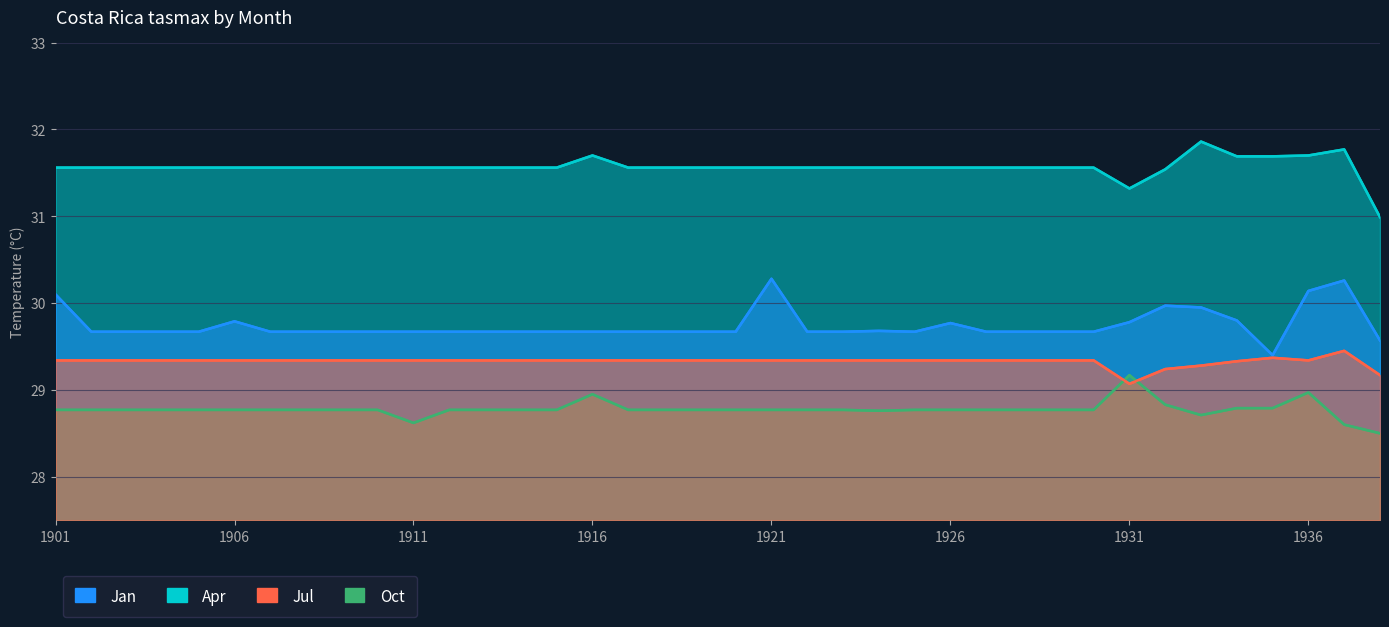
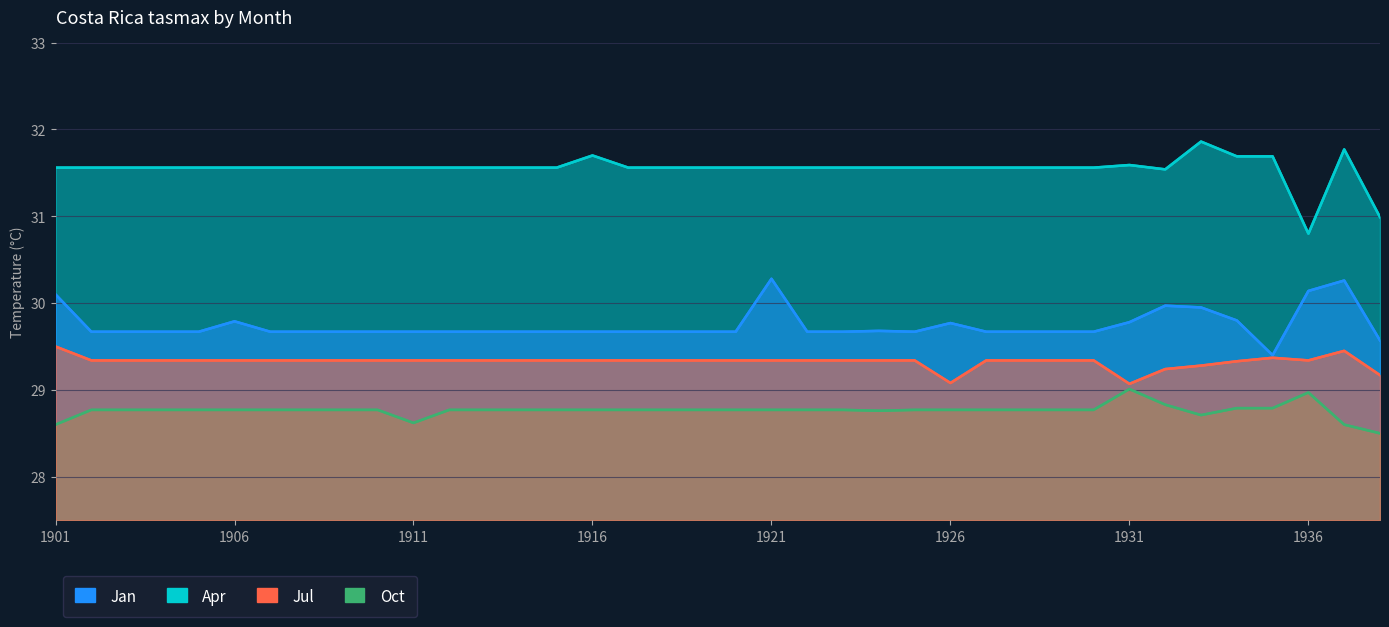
  {
    "Apr": {
      "1901": 31.6,
      "1906": 31.6,
      "1911": 31.6,
      "1916": 31.7,
      "1921": 31.6,
      "1926": 31.6,
-     "1931": 31.3,
-     "1936": 31.7
+     "1931": 31.6,
+     "1936": 30.8
    },
    "Jan": {
      "1901": 30.1,
      "1906": 29.8,
      "1911": 29.7,
      "1916": 29.7,
      "1921": 30.3,
      "1926": 29.8,
      "1931": 29.8,
      "1936": 30.1
    },
    "Oct": {
-     "1901": 28.8,
+     "1901": 28.6,
      "1906": 28.8,
      "1911": 28.6,
-     "1916": 29.0,
+     "1916": 28.8,
      "1921": 28.8,
      "1926": 28.8,
-     "1931": 29.2,
+     "1931": 29.0,
      "1936": 29.0
    },
    "Jul": {
-     "1901": 29.3,
+     "1901": 29.5,
      "1906": 29.3,
      "1911": 29.3,
      "1916": 29.3,
      "1921": 29.3,
-     "1926": 29.3,
+     "1926": 29.1,
      "1931": 29.1,
      "1936": 29.3
    }
  }
